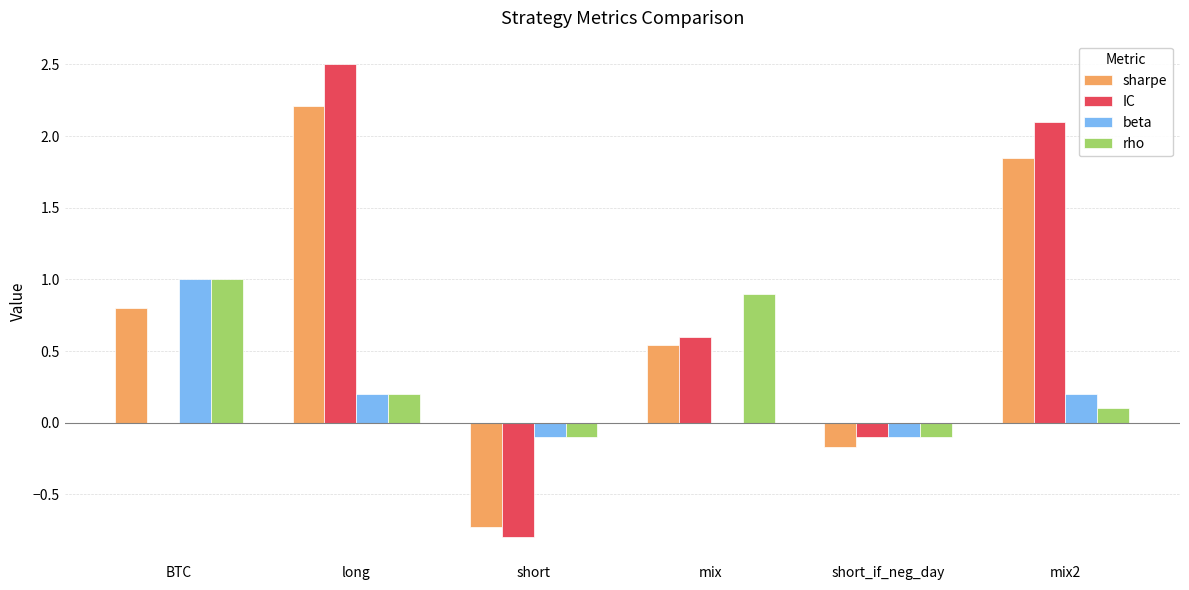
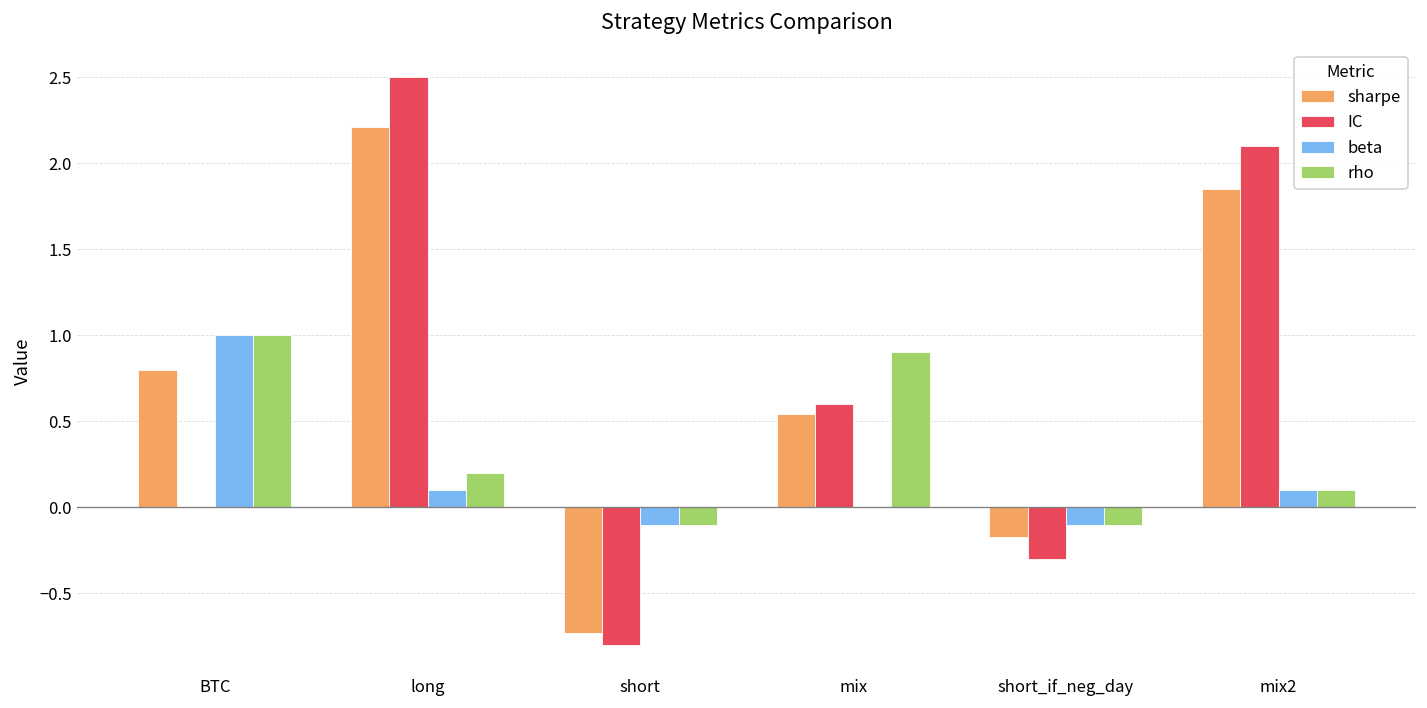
  {
    "sharpe": {
      "BTC": 0.8,
      "long": 2.2,
      "short": -0.73,
      "mix": 0.54,
      "short_if_neg_day": -0.17,
      "mix2": 1.85
    },
    "IC": {
      "BTC": 0.0,
      "long": 2.5,
      "short": -0.8,
      "mix": 0.6,
-     "short_if_neg_day": -0.1,
+     "short_if_neg_day": -0.3,
      "mix2": 2.1
    },
    "beta": {
      "BTC": 1.0,
-     "long": 0.2,
+     "long": 0.1,
      "short": -0.1,
      "mix": 0.0,
      "short_if_neg_day": -0.1,
-     "mix2": 0.2
+     "mix2": 0.1
    },
    "rho": {
      "BTC": 1.0,
      "long": 0.2,
      "short": -0.1,
      "mix": 0.9,
      "short_if_neg_day": -0.1,
      "mix2": 0.1
    }
  }
